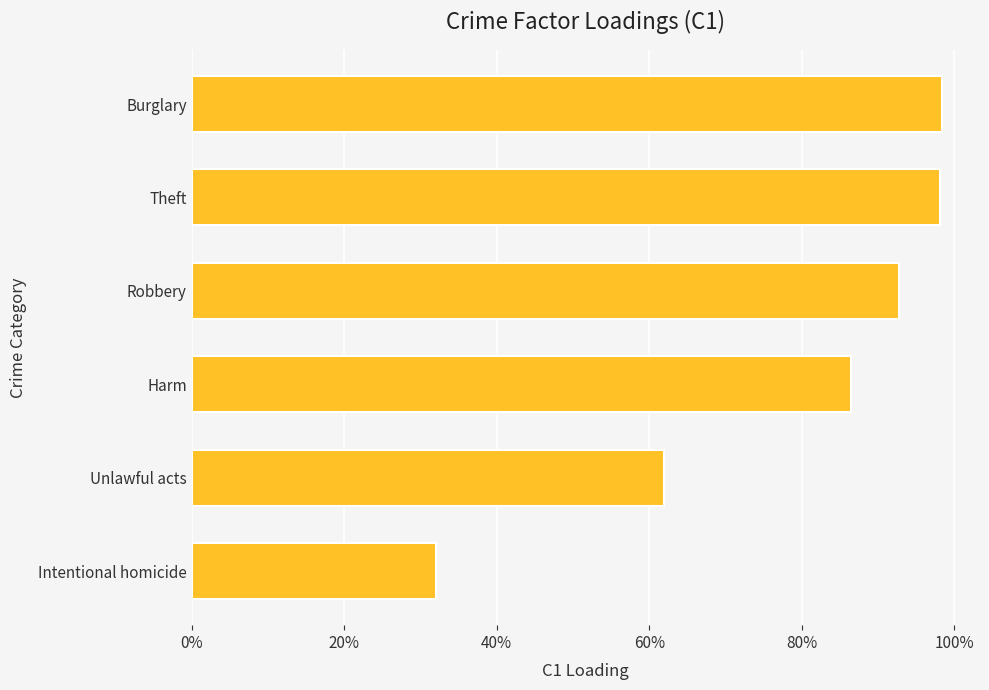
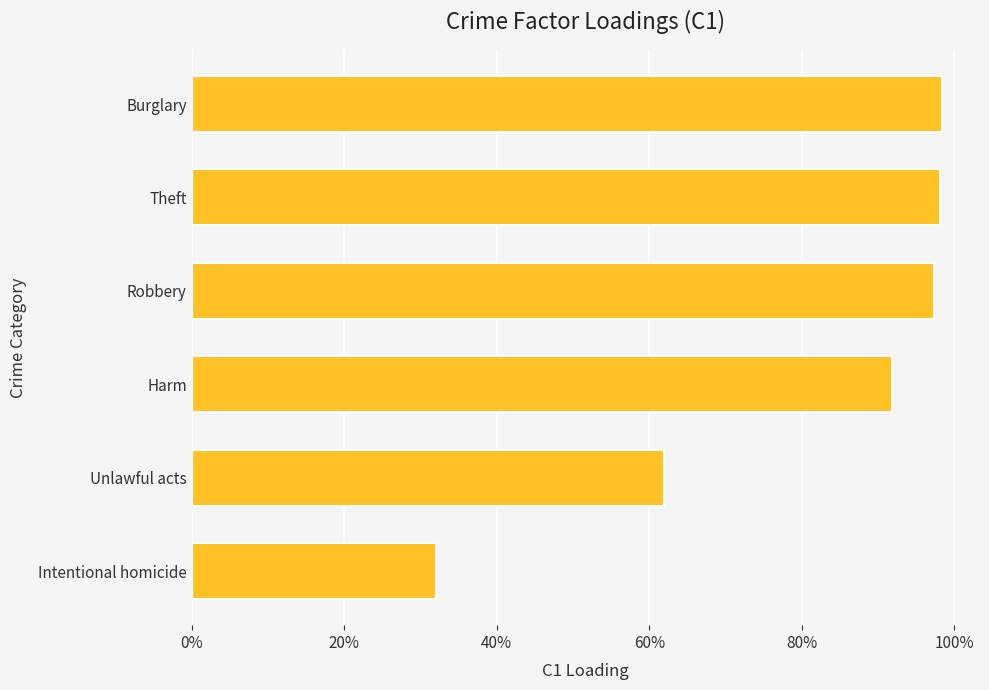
  {
    "Burglary": "98%",
    "Theft": "98%",
-   "Robbery": "93%",
-   "Harm": "86%",
+   "Robbery": "97%",
+   "Harm": "92%",
    "Unlawful acts": "62%",
    "Intentional homicide": "32%"
  }
